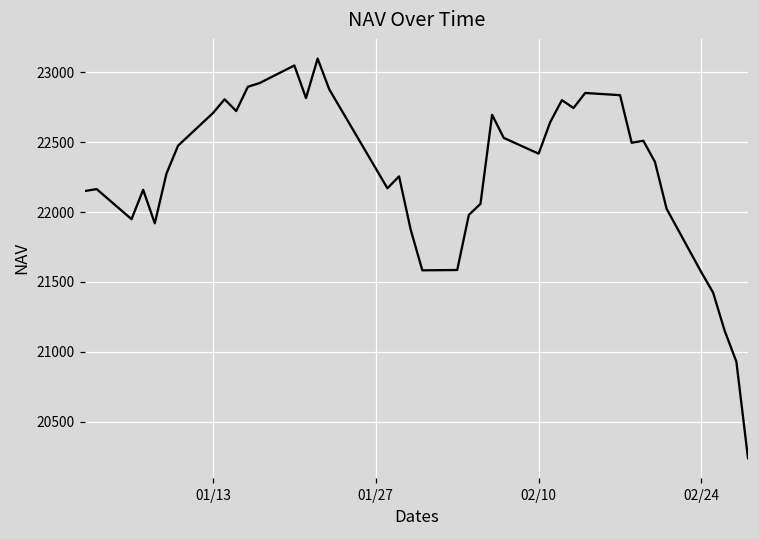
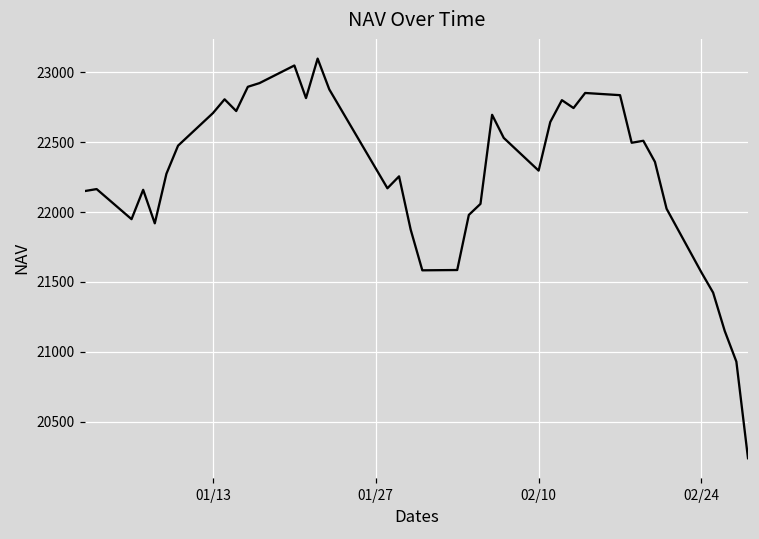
  {
    "01/13": 22710,
-   "02/10": 22420,
+   "02/10": 22300,
    "02/24": 21570
  }
